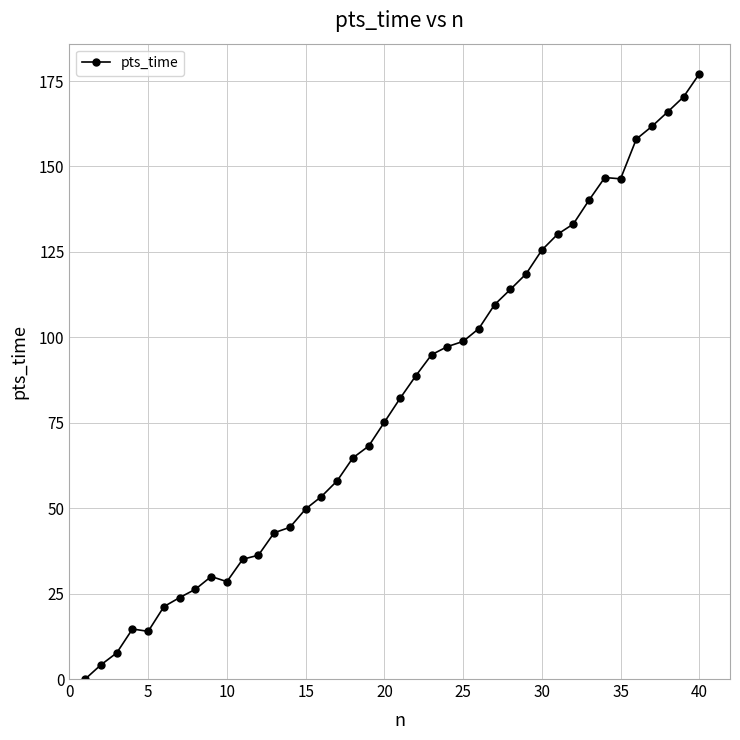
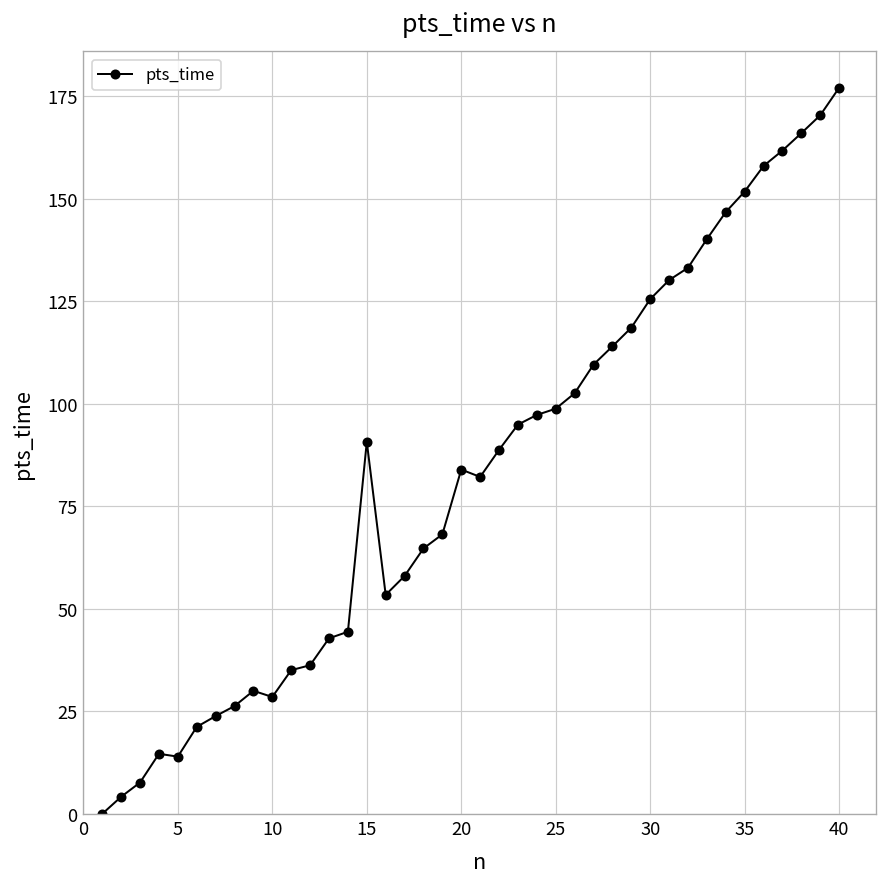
  {
    "5": 14,
    "10": 29,
-   "15": 50,
-   "20": 75,
+   "15": 91,
+   "20": 84,
    "25": 99,
    "30": 126,
-   "35": 146,
+   "35": 152,
    "40": 177
  }
